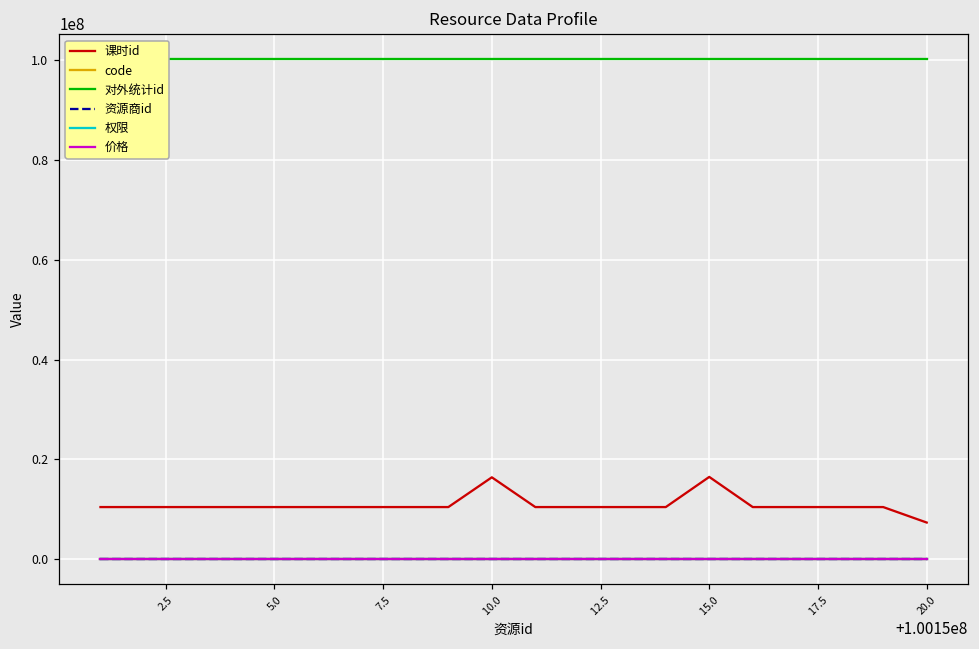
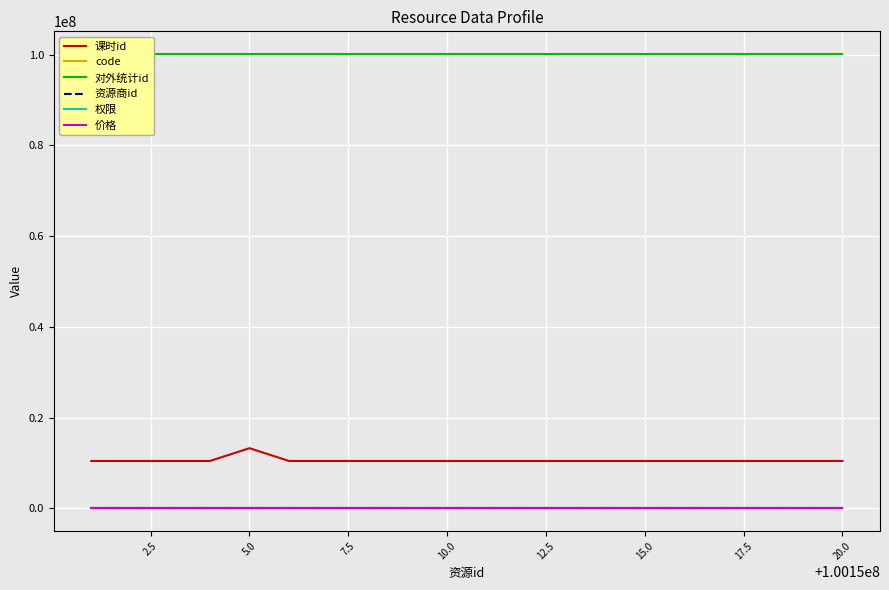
  {
    "课时id": {
-     "5.0": 10000000,
-     "10.0": 16000000,
-     "15.0": 16000000,
-     "20.0": 7000000
+     "5.0": 13000000,
+     "10.0": 10000000,
+     "15.0": 10000000,
+     "20.0": 10000000
    },
    "价格": {
      "5.0": 0,
      "10.0": 0,
      "15.0": 0,
      "20.0": 0
    },
    "对外统计id": {
      "5.0": 100000000,
      "10.0": 100000000,
      "15.0": 100000000,
      "20.0": 100000000
    }
  }
